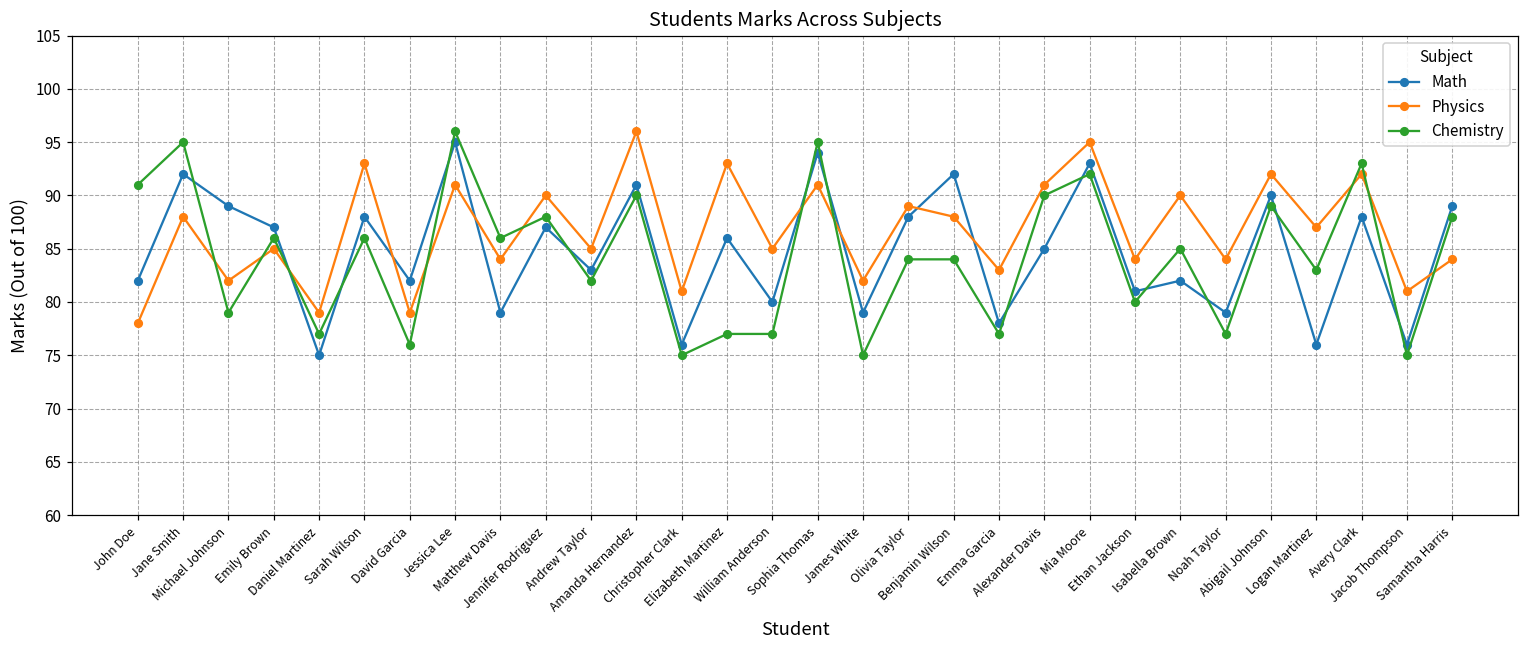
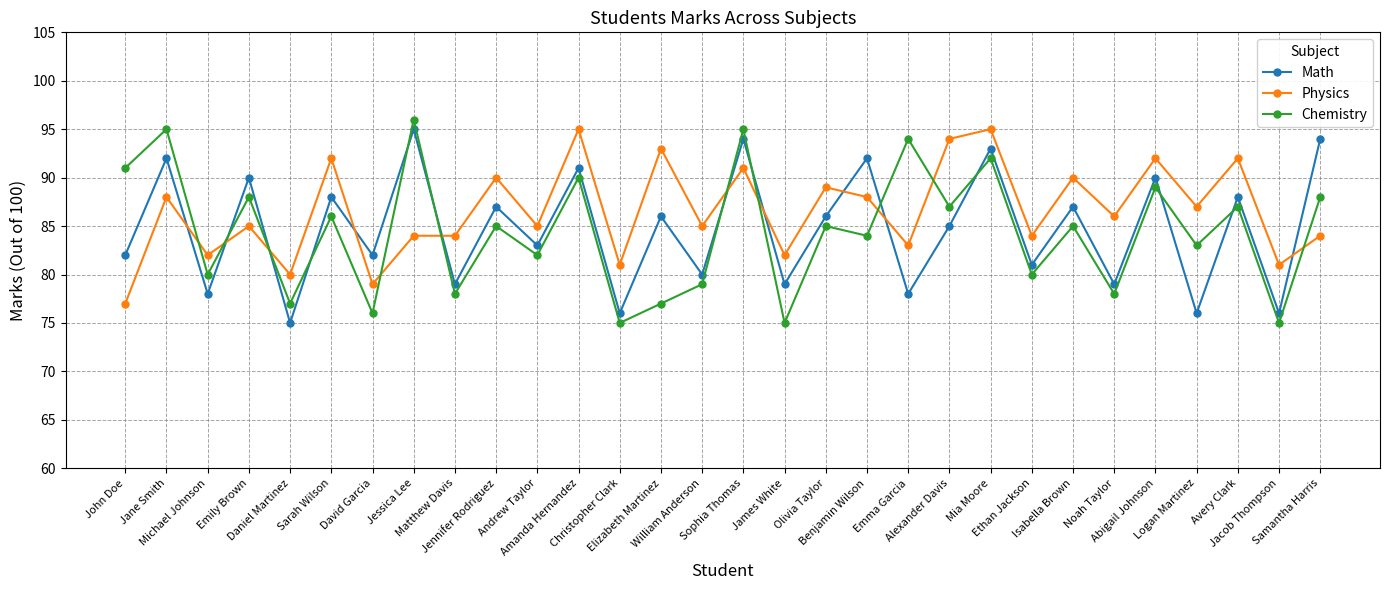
  {
    "Math": {
      "John Doe": 82,
      "Jane Smith": 92,
-     "Michael Johnson": 89,
-     "Emily Brown": 87,
+     "Michael Johnson": 78,
+     "Emily Brown": 90,
      "Daniel Martinez": 75,
      "Sarah Wilson": 88,
      "David Garcia": 82,
      "Jessica Lee": 95,
      "Matthew Davis": 79,
      "Jennifer Rodriguez": 87,
      "Andrew Taylor": 83,
      "Amanda Hernandez": 91,
      "Christopher Clark": 76,
      "Elizabeth Martinez": 86,
      "William Anderson": 80,
      "Sophia Thomas": 94,
      "James White": 79,
-     "Olivia Taylor": 88,
+     "Olivia Taylor": 86,
      "Benjamin Wilson": 92,
      "Emma Garcia": 78,
      "Alexander Davis": 85,
      "Mia Moore": 93,
      "Ethan Jackson": 81,
-     "Isabella Brown": 82,
+     "Isabella Brown": 87,
      "Noah Taylor": 79,
      "Abigail Johnson": 90,
      "Logan Martinez": 76,
      "Avery Clark": 88,
      "Jacob Thompson": 76,
-     "Samantha Harris": 89
+     "Samantha Harris": 94
    },
    "Physics": {
-     "John Doe": 78,
+     "John Doe": 77,
      "Jane Smith": 88,
      "Michael Johnson": 82,
      "Emily Brown": 85,
-     "Daniel Martinez": 79,
-     "Sarah Wilson": 93,
+     "Daniel Martinez": 80,
+     "Sarah Wilson": 92,
      "David Garcia": 79,
-     "Jessica Lee": 91,
+     "Jessica Lee": 84,
      "Matthew Davis": 84,
      "Jennifer Rodriguez": 90,
      "Andrew Taylor": 85,
-     "Amanda Hernandez": 96,
+     "Amanda Hernandez": 95,
      "Christopher Clark": 81,
      "Elizabeth Martinez": 93,
      "William Anderson": 85,
      "Sophia Thomas": 91,
      "James White": 82,
      "Olivia Taylor": 89,
      "Benjamin Wilson": 88,
      "Emma Garcia": 83,
-     "Alexander Davis": 91,
+     "Alexander Davis": 94,
      "Mia Moore": 95,
      "Ethan Jackson": 84,
      "Isabella Brown": 90,
-     "Noah Taylor": 84,
+     "Noah Taylor": 86,
      "Abigail Johnson": 92,
      "Logan Martinez": 87,
      "Avery Clark": 92,
      "Jacob Thompson": 81,
      "Samantha Harris": 84
    },
    "Chemistry": {
      "John Doe": 91,
      "Jane Smith": 95,
-     "Michael Johnson": 79,
-     "Emily Brown": 86,
+     "Michael Johnson": 80,
+     "Emily Brown": 88,
      "Daniel Martinez": 77,
      "Sarah Wilson": 86,
      "David Garcia": 76,
      "Jessica Lee": 96,
-     "Matthew Davis": 86,
-     "Jennifer Rodriguez": 88,
+     "Matthew Davis": 78,
+     "Jennifer Rodriguez": 85,
      "Andrew Taylor": 82,
      "Amanda Hernandez": 90,
      "Christopher Clark": 75,
      "Elizabeth Martinez": 77,
-     "William Anderson": 77,
+     "William Anderson": 79,
      "Sophia Thomas": 95,
      "James White": 75,
-     "Olivia Taylor": 84,
+     "Olivia Taylor": 85,
      "Benjamin Wilson": 84,
-     "Emma Garcia": 77,
-     "Alexander Davis": 90,
+     "Emma Garcia": 94,
+     "Alexander Davis": 87,
      "Mia Moore": 92,
      "Ethan Jackson": 80,
      "Isabella Brown": 85,
-     "Noah Taylor": 77,
+     "Noah Taylor": 78,
      "Abigail Johnson": 89,
      "Logan Martinez": 83,
-     "Avery Clark": 93,
+     "Avery Clark": 87,
      "Jacob Thompson": 75,
      "Samantha Harris": 88
    }
  }
